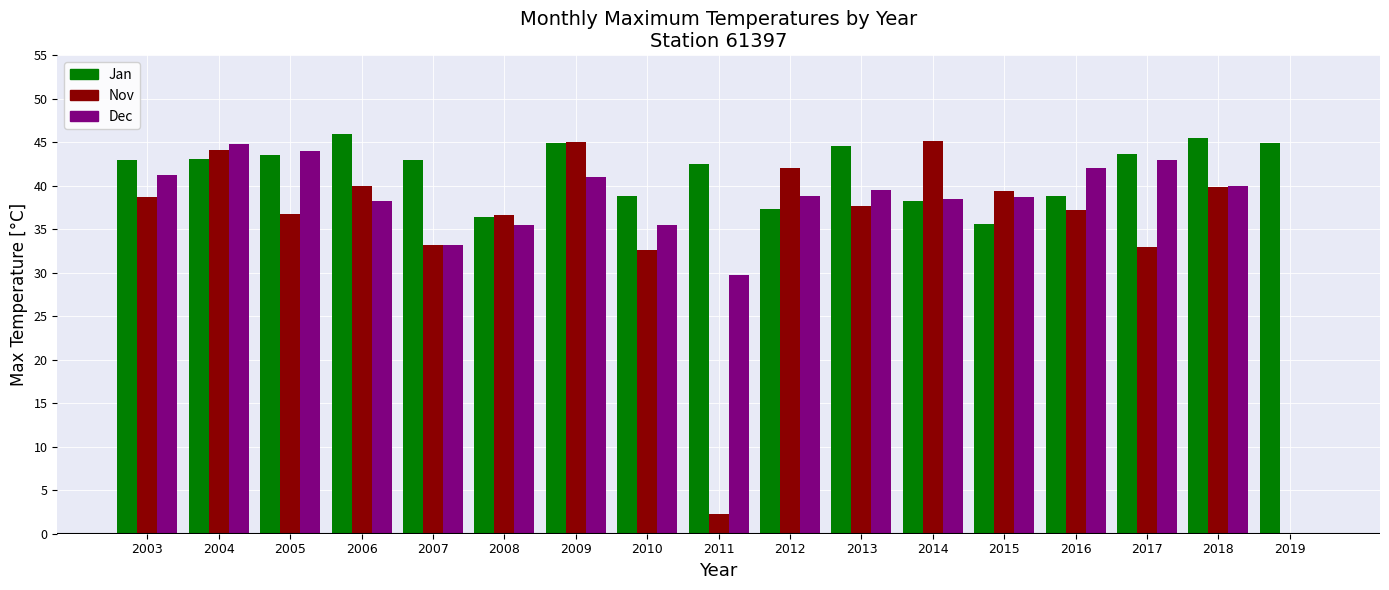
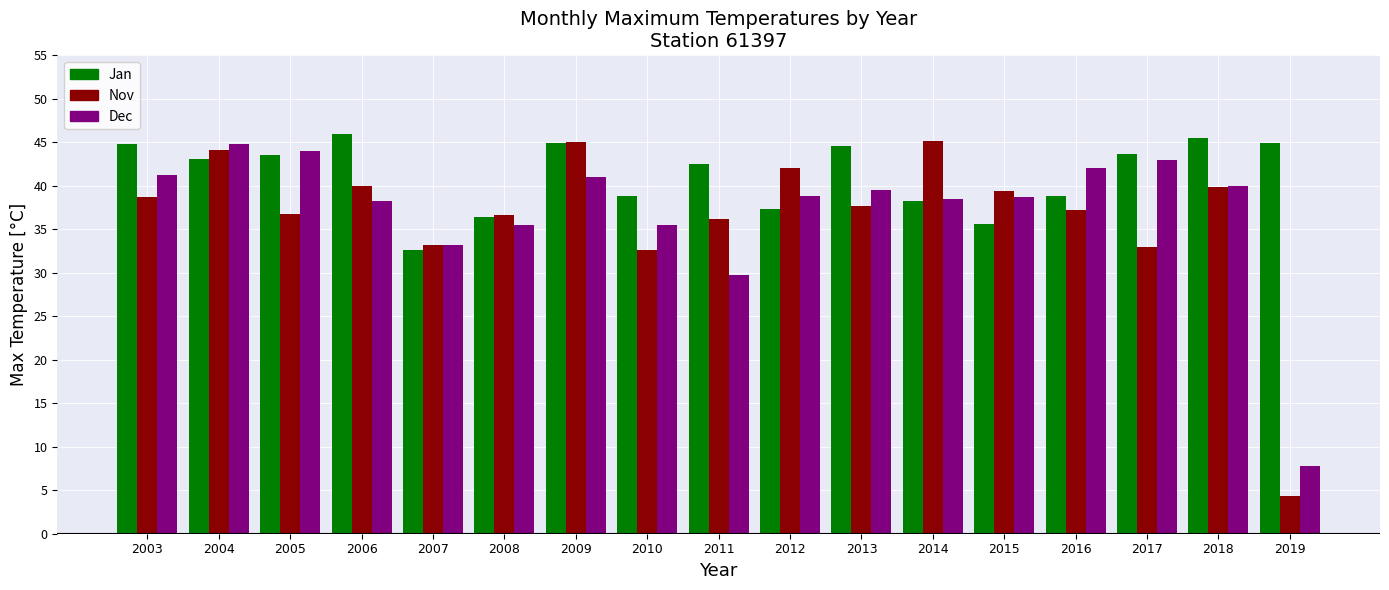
  {
    "Jan": {
-     "2003": 43,
+     "2003": 45,
      "2004": 43,
      "2005": 44,
      "2006": 46,
-     "2007": 43,
+     "2007": 33,
      "2008": 36,
      "2009": 45,
      "2010": 39,
      "2011": 43,
      "2012": 37,
      "2013": 45,
      "2014": 38,
      "2015": 36,
      "2016": 39,
      "2017": 44,
      "2018": 46,
      "2019": 45
    },
    "Nov": {
      "2003": 39,
      "2004": 44,
      "2005": 37,
      "2006": 40,
      "2007": 33,
      "2008": 37,
      "2009": 45,
      "2010": 33,
-     "2011": 2,
+     "2011": 36,
      "2012": 42,
      "2013": 38,
      "2014": 45,
      "2015": 39,
      "2016": 37,
      "2017": 33,
      "2018": 40,
-     "2019": 0
+     "2019": 4
    },
    "Dec": {
      "2003": 41,
      "2004": 45,
      "2005": 44,
      "2006": 38,
      "2007": 33,
      "2008": 36,
      "2009": 41,
      "2010": 36,
      "2011": 30,
      "2012": 39,
      "2013": 40,
      "2014": 39,
      "2015": 39,
      "2016": 42,
      "2017": 43,
      "2018": 40,
-     "2019": 0
+     "2019": 8
    }
  }
